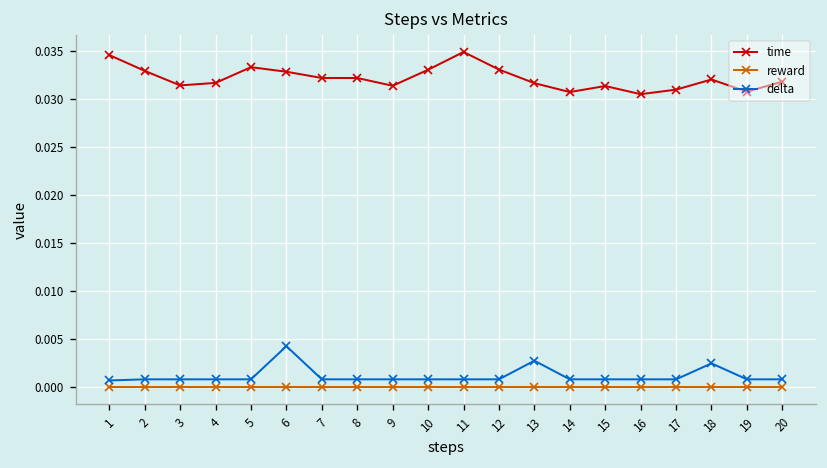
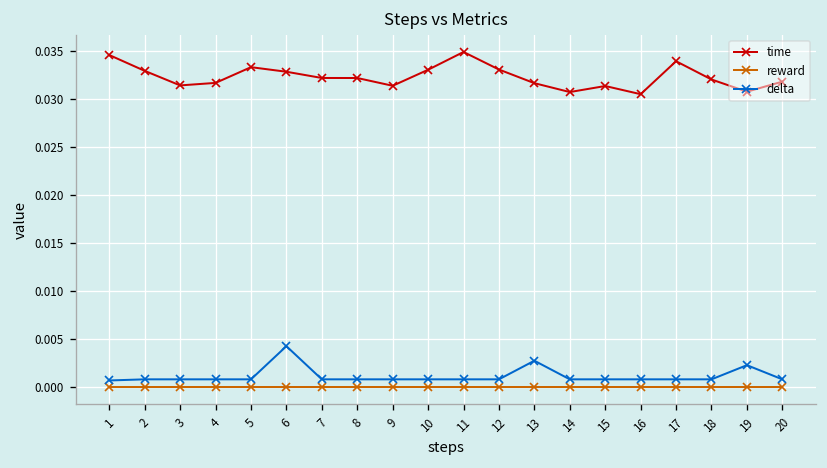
  {
    "time": {
      "1": 0.035,
      "2": 0.033,
      "3": 0.031,
      "4": 0.032,
      "5": 0.033,
      "6": 0.033,
      "7": 0.032,
      "8": 0.032,
      "9": 0.031,
      "10": 0.033,
      "11": 0.035,
      "12": 0.033,
      "13": 0.032,
      "14": 0.031,
      "15": 0.031,
      "16": 0.031,
-     "17": 0.031,
+     "17": 0.034,
      "18": 0.032
    },
    "reward": {
      "1": 0.000,
      "2": 0.000,
      "3": 0.000,
      "4": 0.000,
      "5": 0.000,
      "6": 0.000,
      "7": 0.000,
      "8": 0.000,
      "9": 0.000,
      "10": 0.000,
      "11": 0.000,
      "12": 0.000,
      "13": 0.000,
      "14": 0.000,
      "15": 0.000,
      "16": 0.000,
      "17": 0.000,
      "18": 0.000,
      "19": 0.000,
      "20": 0.000
    },
    "delta": {
      "1": 0.001,
      "2": 0.001,
      "3": 0.001,
      "4": 0.001,
      "5": 0.001,
      "6": 0.004,
      "7": 0.001,
      "8": 0.001,
      "9": 0.001,
      "10": 0.001,
      "11": 0.001,
      "12": 0.001,
      "13": 0.003,
      "14": 0.001,
      "15": 0.001,
      "16": 0.001,
      "17": 0.001,
-     "18": 0.003,
-     "19": 0.001,
+     "18": 0.001,
+     "19": 0.002,
      "20": 0.001
    }
  }
